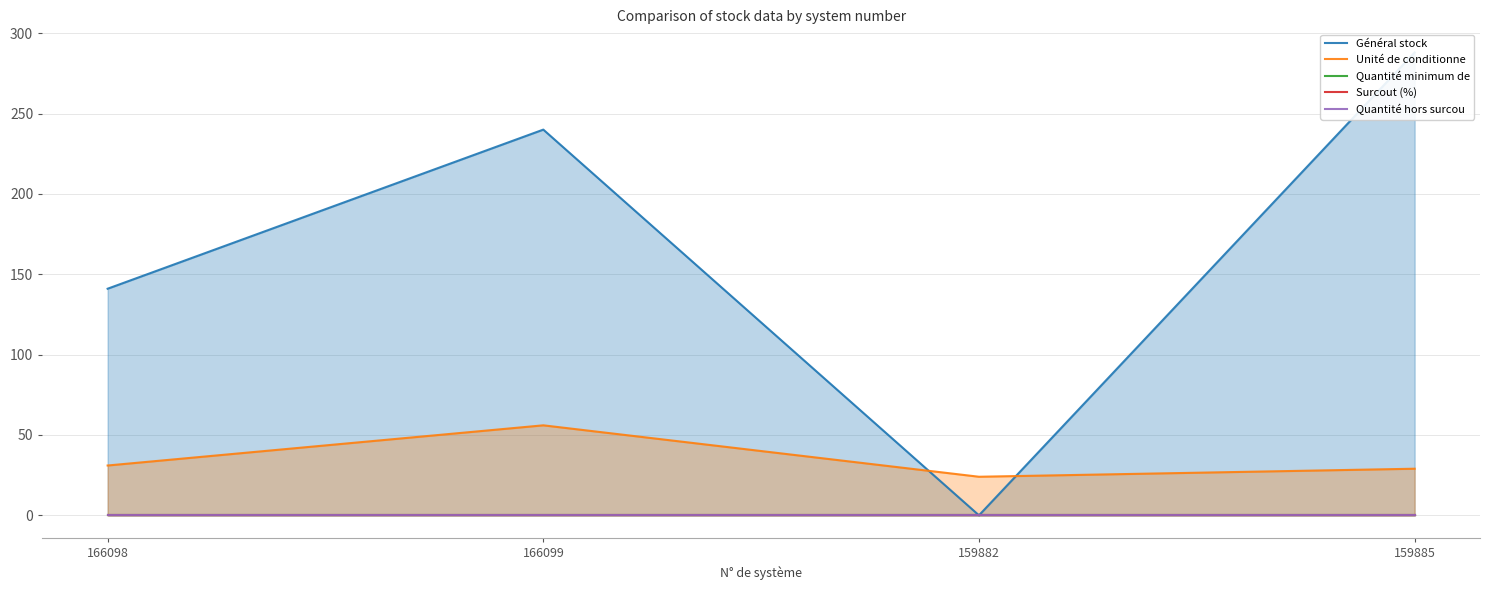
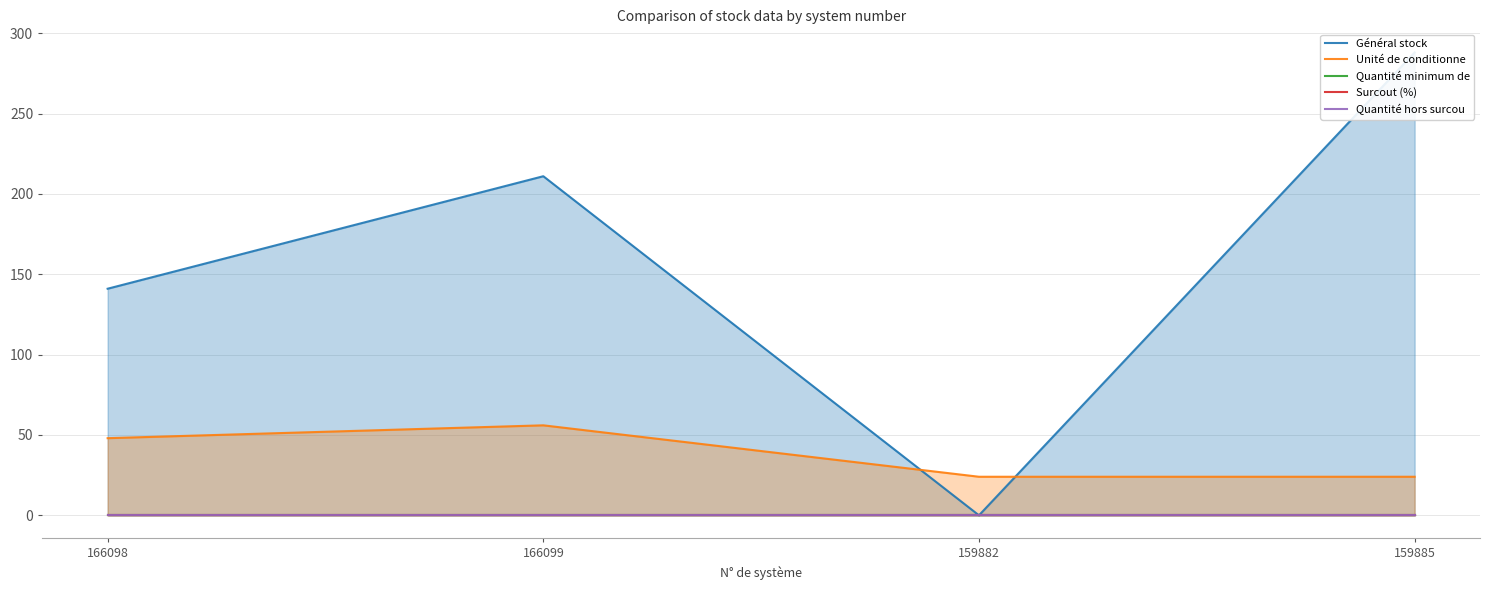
  {
    "Général stock": {
      "166098": 141,
-     "166099": 240
+     "166099": 211
    },
    "Unité de conditionne": {
-     "166098": 31,
+     "166098": 48,
      "166099": 56,
      "159882": 24,
-     "159885": 29
+     "159885": 24
    },
    "Quantité hors surcou": {
      "166098": 0,
      "166099": 0,
      "159885": 0
    }
  }
